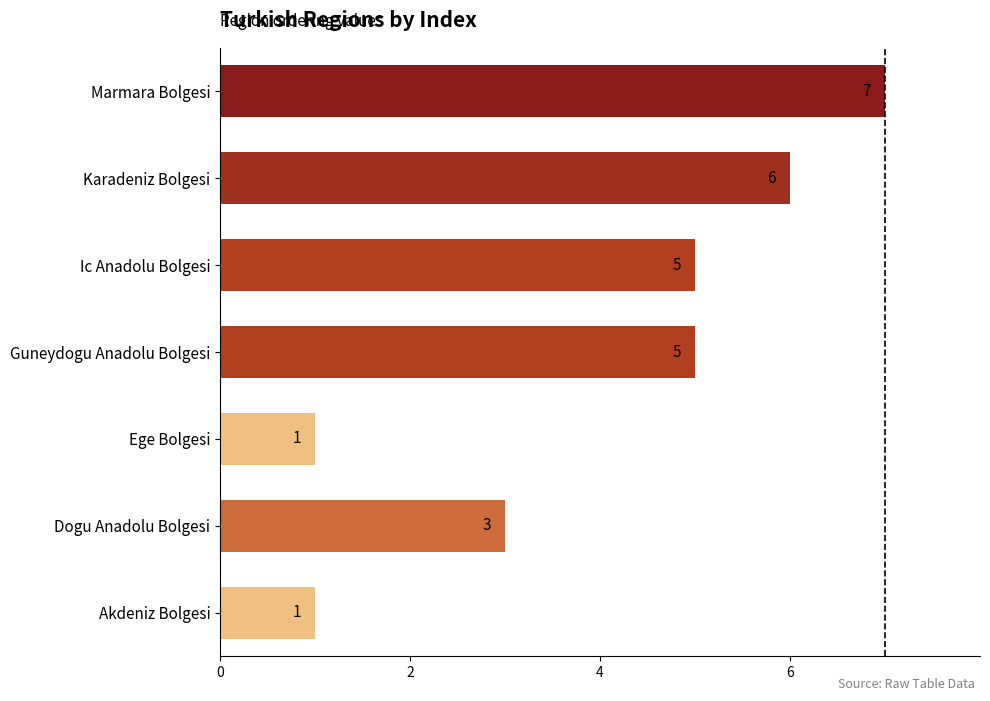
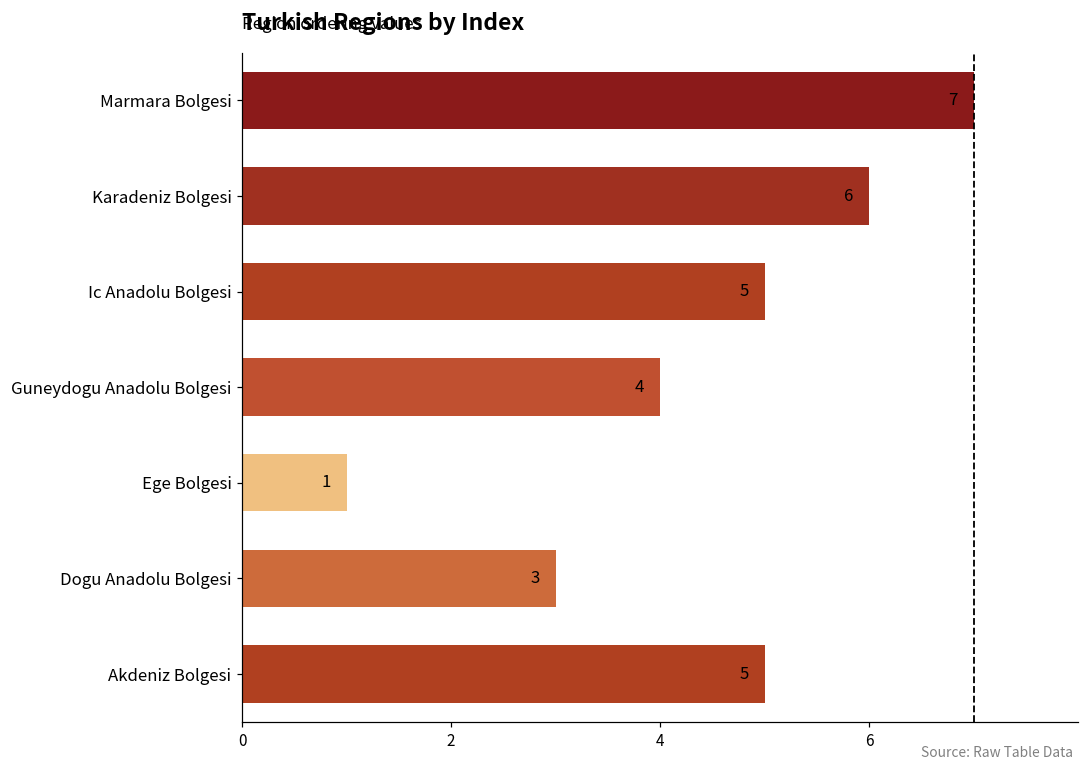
  {
    "Marmara Bolgesi": 7,
    "Karadeniz Bolgesi": 6,
    "Ic Anadolu Bolgesi": 5,
-   "Guneydogu Anadolu Bolgesi": 5,
+   "Guneydogu Anadolu Bolgesi": 4,
    "Ege Bolgesi": 1,
    "Dogu Anadolu Bolgesi": 3,
-   "Akdeniz Bolgesi": 1
+   "Akdeniz Bolgesi": 5
  }
